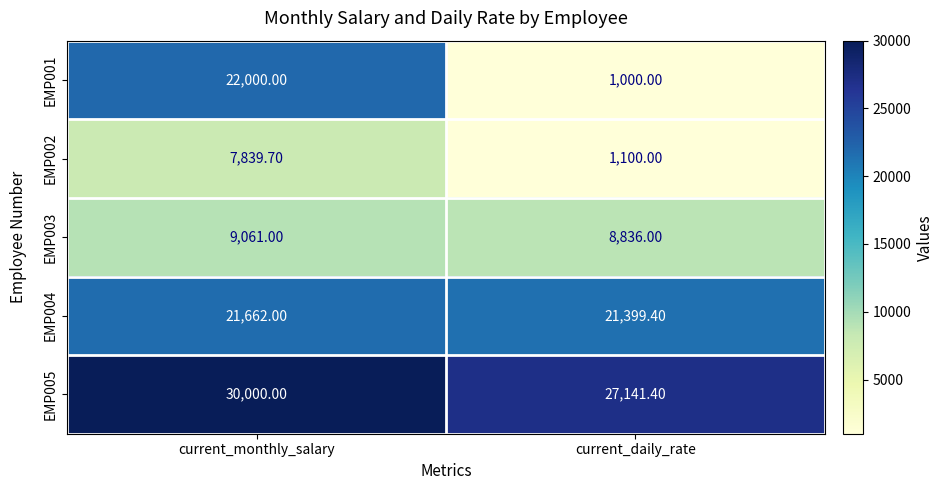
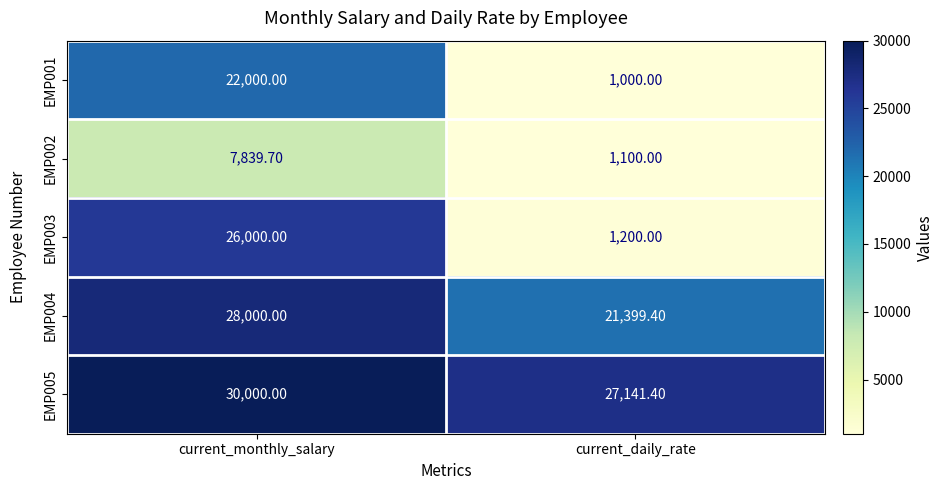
  {
    "EMP001": {
      "current_monthly_salary": "22,000.00",
      "current_daily_rate": "1,000.00"
    },
    "EMP002": {
      "current_monthly_salary": "7,839.70",
      "current_daily_rate": "1,100.00"
    },
    "EMP003": {
-     "current_monthly_salary": "9,061.00",
-     "current_daily_rate": "8,836.00"
+     "current_monthly_salary": "26,000.00",
+     "current_daily_rate": "1,200.00"
    },
    "EMP004": {
-     "current_monthly_salary": "21,662.00",
+     "current_monthly_salary": "28,000.00",
      "current_daily_rate": "21,399.40"
    },
    "EMP005": {
      "current_monthly_salary": "30,000.00",
      "current_daily_rate": "27,141.40"
    }
  }
